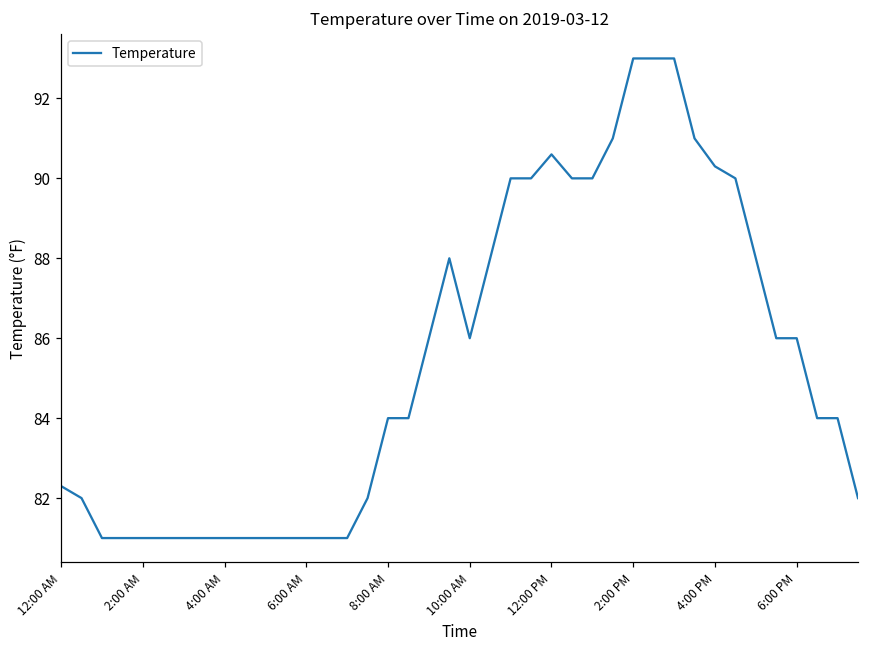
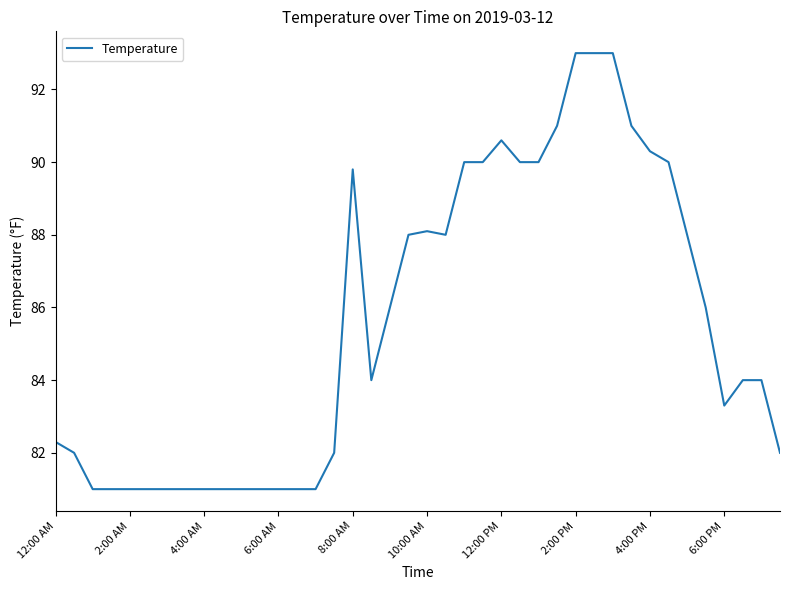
  {
    "12:00 AM": 82.3,
    "2:00 AM": 81.0,
    "4:00 AM": 81.0,
    "6:00 AM": 81.0,
-   "8:00 AM": 84.0,
-   "10:00 AM": 86.0,
+   "8:00 AM": 89.8,
+   "10:00 AM": 88.1,
    "12:00 PM": 90.6,
    "2:00 PM": 93.0,
    "4:00 PM": 90.3,
-   "6:00 PM": 86.0
+   "6:00 PM": 83.3
  }
